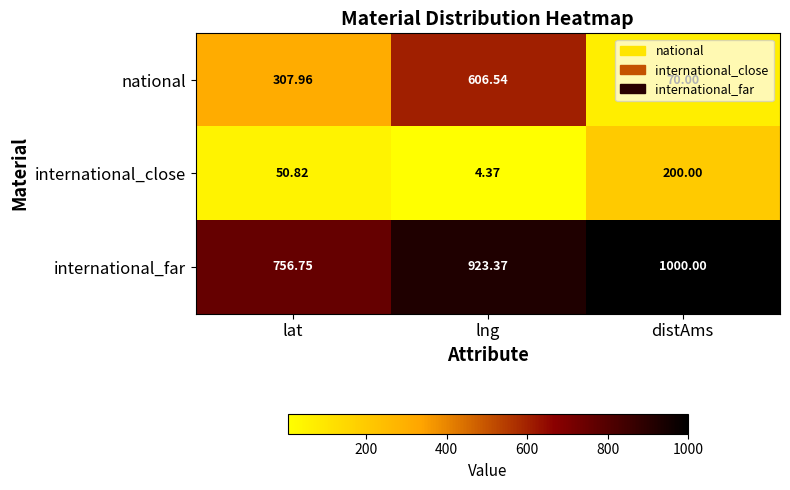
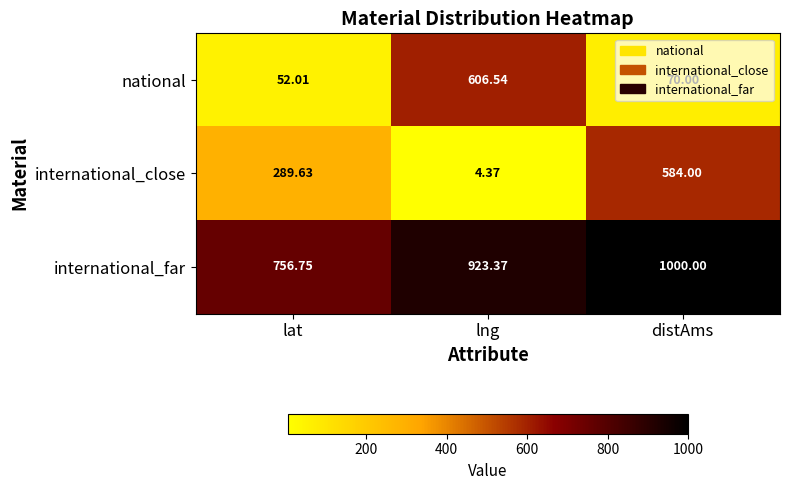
  {
    "national": {
-     "lat": 307.96,
+     "lat": 52.01,
      "lng": 606.54
    },
    "international_close": {
-     "lat": 50.82,
+     "lat": 289.63,
      "lng": 4.37,
-     "distAms": 200.00
+     "distAms": 584.00
    },
    "international_far": {
      "lat": 756.75,
      "lng": 923.37,
      "distAms": 1000.00
    }
  }
